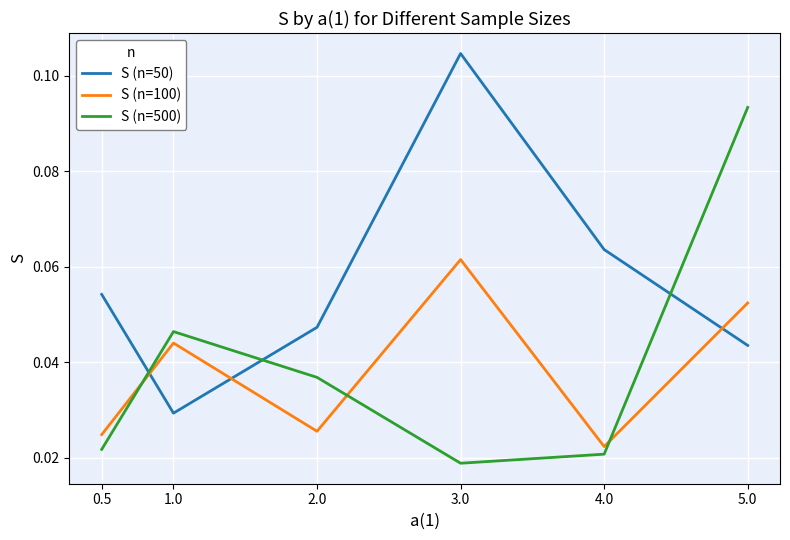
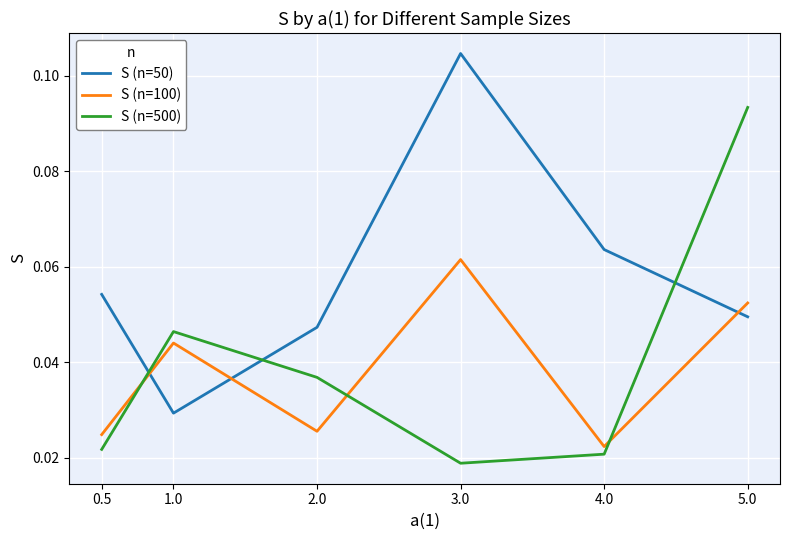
  {
    "S (n=50)": {
      "0.5": 0.054,
      "1.0": 0.029,
      "2.0": 0.047,
      "3.0": 0.105,
      "4.0": 0.064,
-     "5.0": 0.044
+     "5.0": 0.050
    },
    "S (n=100)": {
      "0.5": 0.025,
      "1.0": 0.044,
      "2.0": 0.026,
      "3.0": 0.062,
      "4.0": 0.022,
      "5.0": 0.052
    },
    "S (n=500)": {
      "0.5": 0.022,
      "1.0": 0.046,
      "2.0": 0.037,
      "3.0": 0.019,
      "4.0": 0.021,
      "5.0": 0.093
    }
  }
